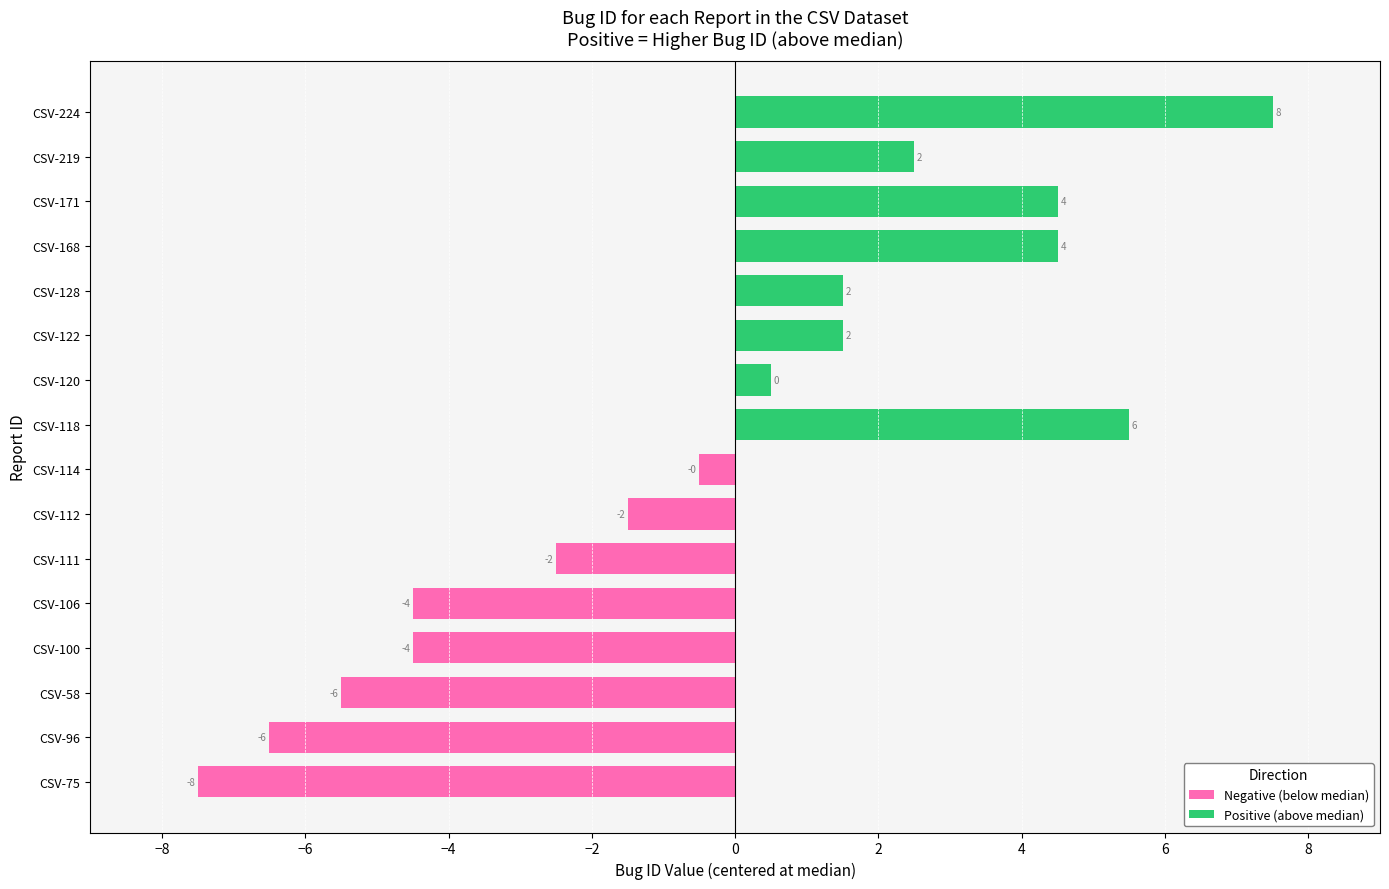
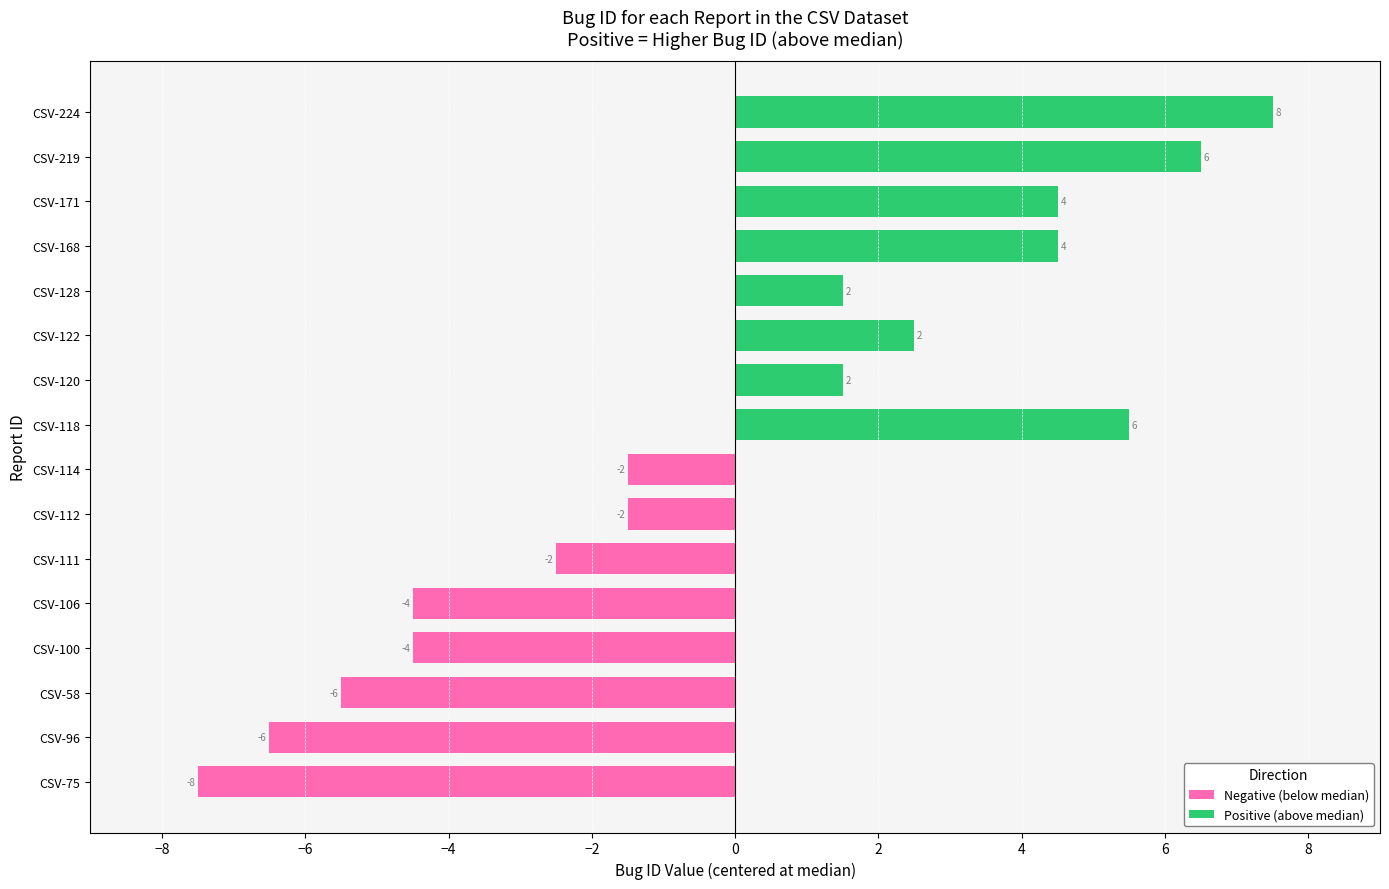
  {
    "CSV-224": 8,
-   "CSV-219": 2,
+   "CSV-219": 6,
    "CSV-171": 4,
    "CSV-168": 4,
    "CSV-128": 2,
-   "CSV-122": 1.5,
-   "CSV-120": 0,
+   "CSV-122": 2.5,
+   "CSV-120": 2,
    "CSV-118": 6,
-   "CSV-114": -0,
+   "CSV-114": -2,
    "CSV-112": -2,
    "CSV-111": -2,
    "CSV-106": -4,
    "CSV-100": -4,
    "CSV-58": -6,
    "CSV-96": -6,
    "CSV-75": -8
  }
